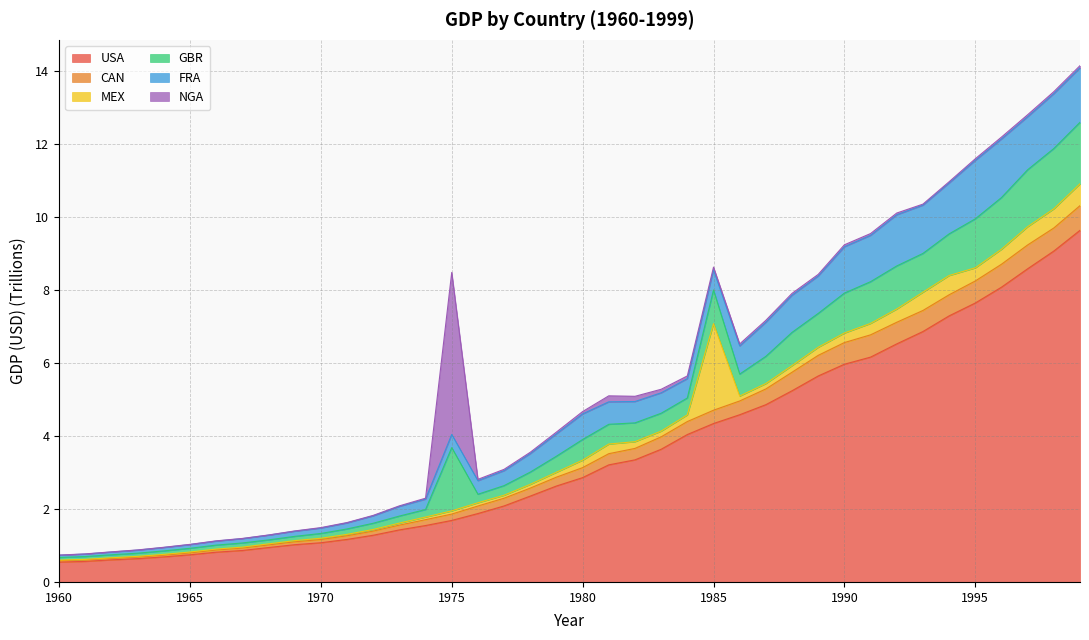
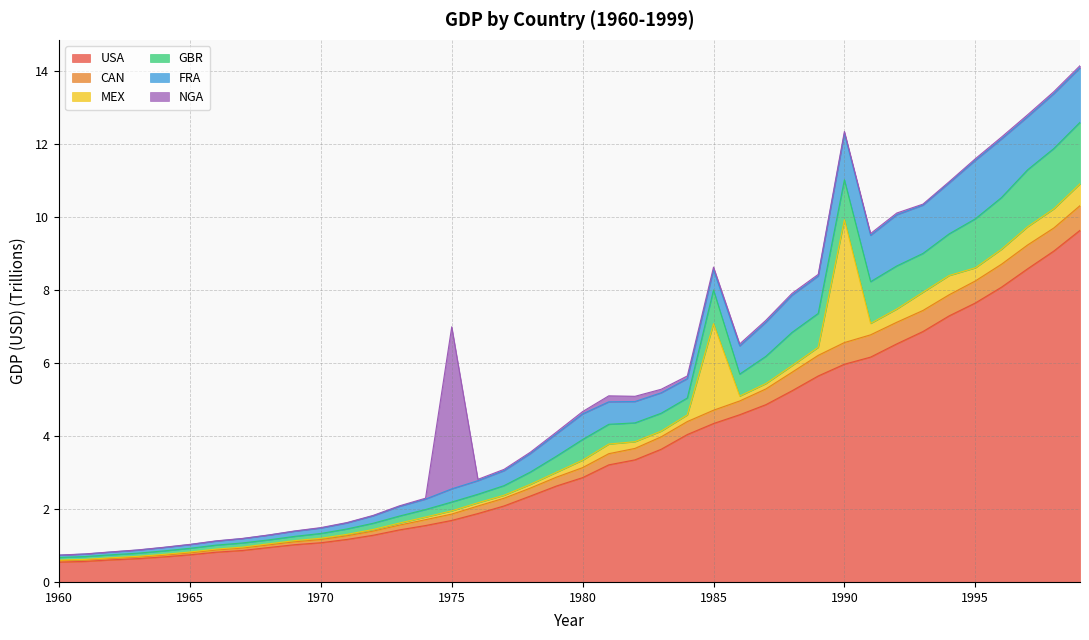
  {
    "MEX": {
      "1975": 0.1,
      "1980": 0.2,
      "1985": 2.4,
-     "1990": 0.3,
+     "1990": 3.4,
      "1995": 0.4
    },
    "GBR": {
      "1965": 0.1,
      "1970": 0.1,
-     "1975": 1.7,
+     "1975": 0.2,
      "1980": 0.6,
      "1985": 0.9,
      "1990": 1.1,
      "1995": 1.3
    },
    "FRA": {
      "1975": 0.4,
      "1985": 0.6
    },
    "NGA": {
      "1975": 4.4,
      "1985": 0.1
    }
  }
